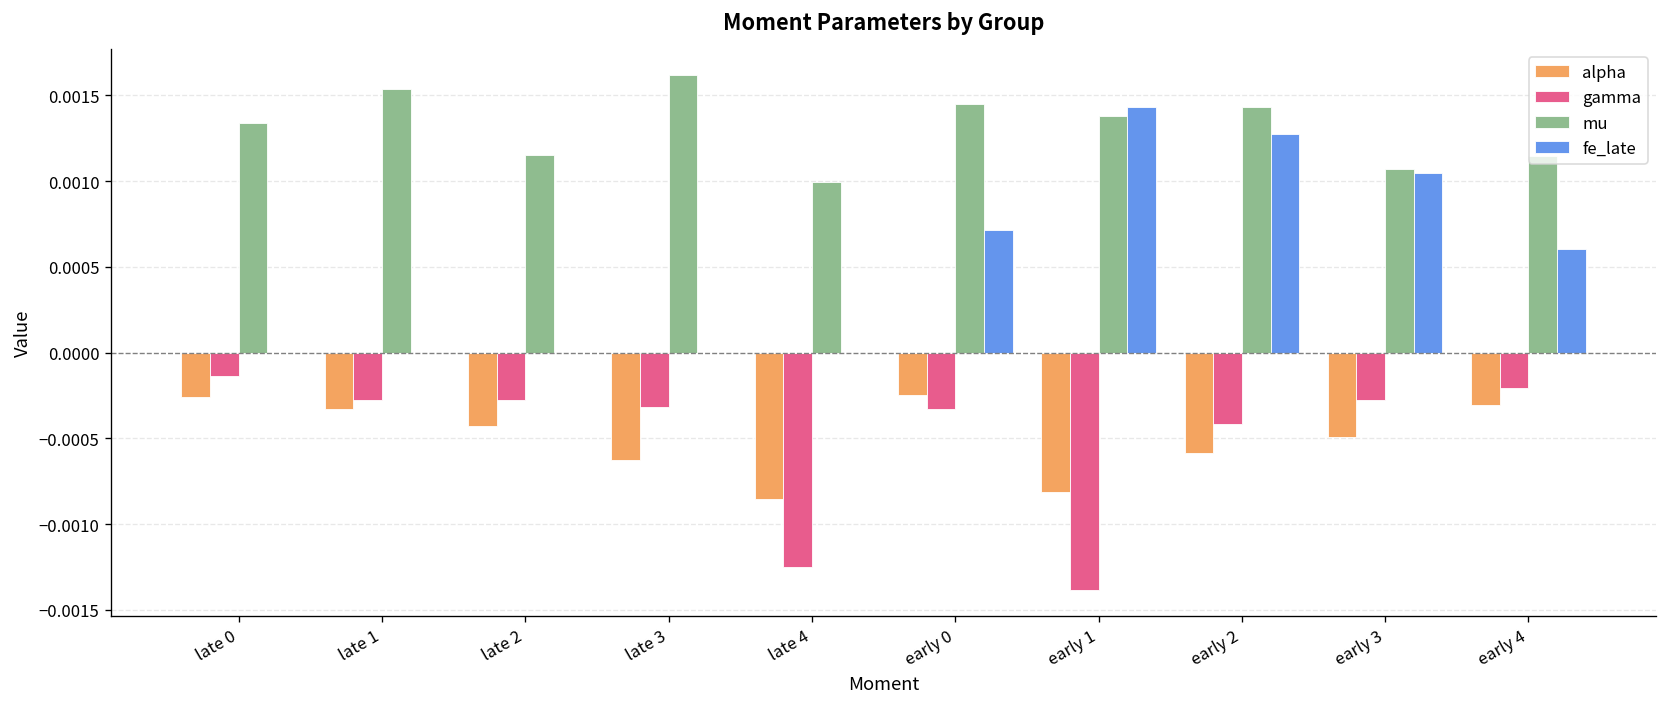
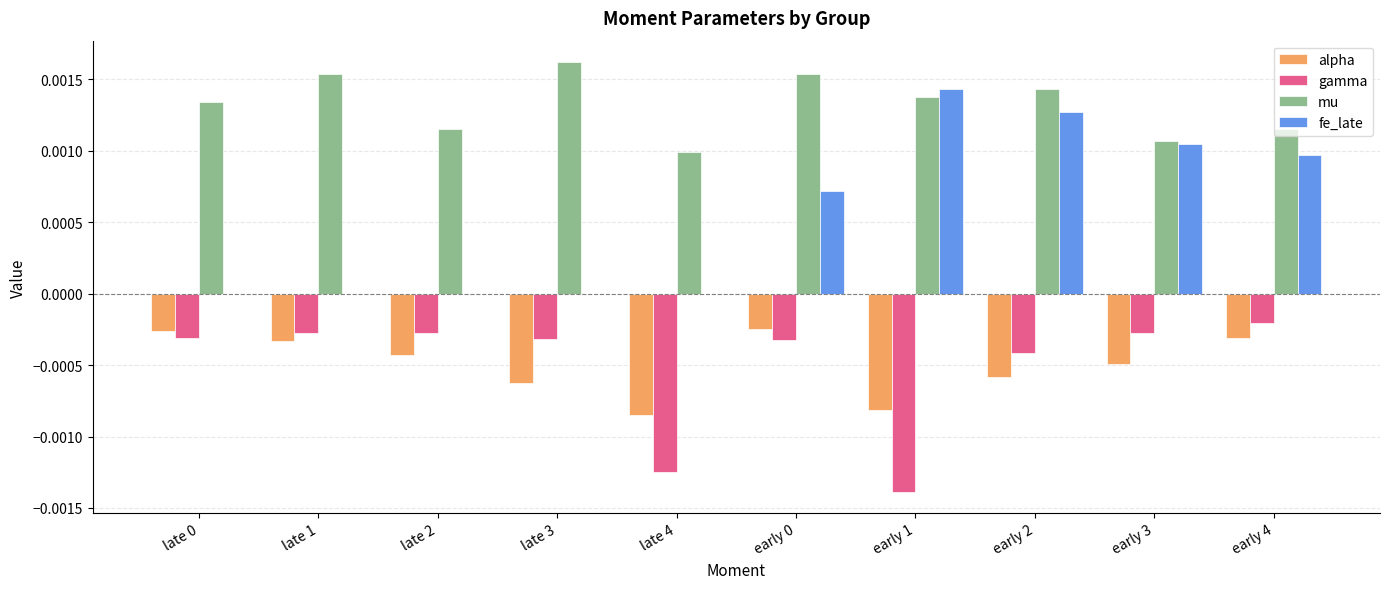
  {
    "alpha": {
      "late 0": -0.00026,
      "late 1": -0.00033,
      "late 2": -0.00043,
      "late 3": -0.00063,
      "late 4": -0.00085,
      "early 0": -0.00025,
      "early 1": -0.00081,
      "early 2": -0.00059,
      "early 3": -0.00049,
      "early 4": -0.00031
    },
    "gamma": {
-     "late 0": -0.00014,
+     "late 0": -0.00031,
      "late 1": -0.00028,
      "late 2": -0.00027,
      "late 3": -0.00032,
      "late 4": -0.00125,
      "early 0": -0.00033,
      "early 1": -0.00139,
      "early 2": -0.00042,
      "early 3": -0.00028,
      "early 4": -0.00020
    },
    "mu": {
      "late 0": 0.00134,
      "late 1": 0.00153,
      "late 2": 0.00115,
      "late 3": 0.00162,
      "late 4": 0.00099,
-     "early 0": 0.00145,
+     "early 0": 0.00154,
      "early 1": 0.00138,
      "early 2": 0.00143,
      "early 3": 0.00107
    },
    "fe_late": {
      "early 0": 0.00072,
      "early 1": 0.00143,
      "early 2": 0.00127,
      "early 3": 0.00105,
-     "early 4": 0.00060
+     "early 4": 0.00097
    }
  }
